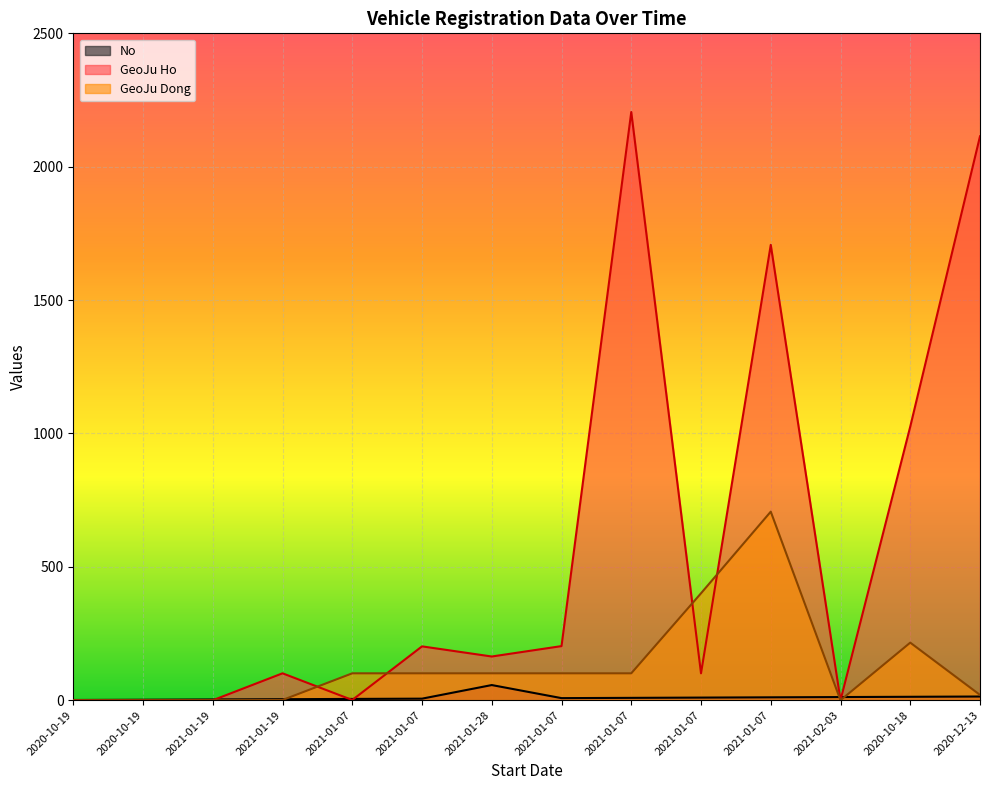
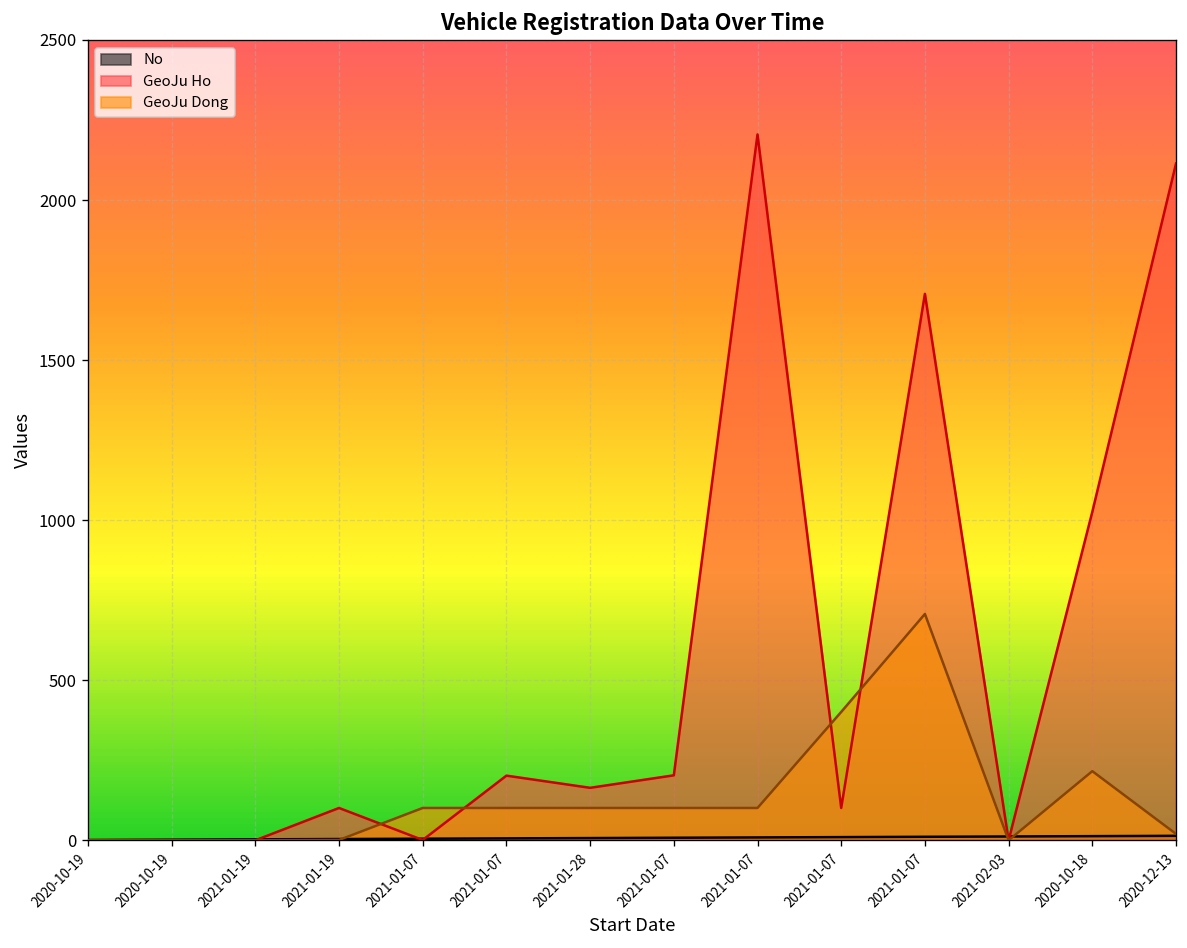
  {
    "No": {
-     "2021-01-28": 60,
+     "2021-01-28": 10,
      "2021-02-03": 10,
      "2020-10-18": 10
    },
    "GeoJu Ho": {
      "2021-01-28": 160,
      "2020-10-18": 1030,
      "2020-12-13": 2110
    },
    "GeoJu Dong": {
      "2021-01-28": 100,
      "2020-10-18": 220
    }
  }
